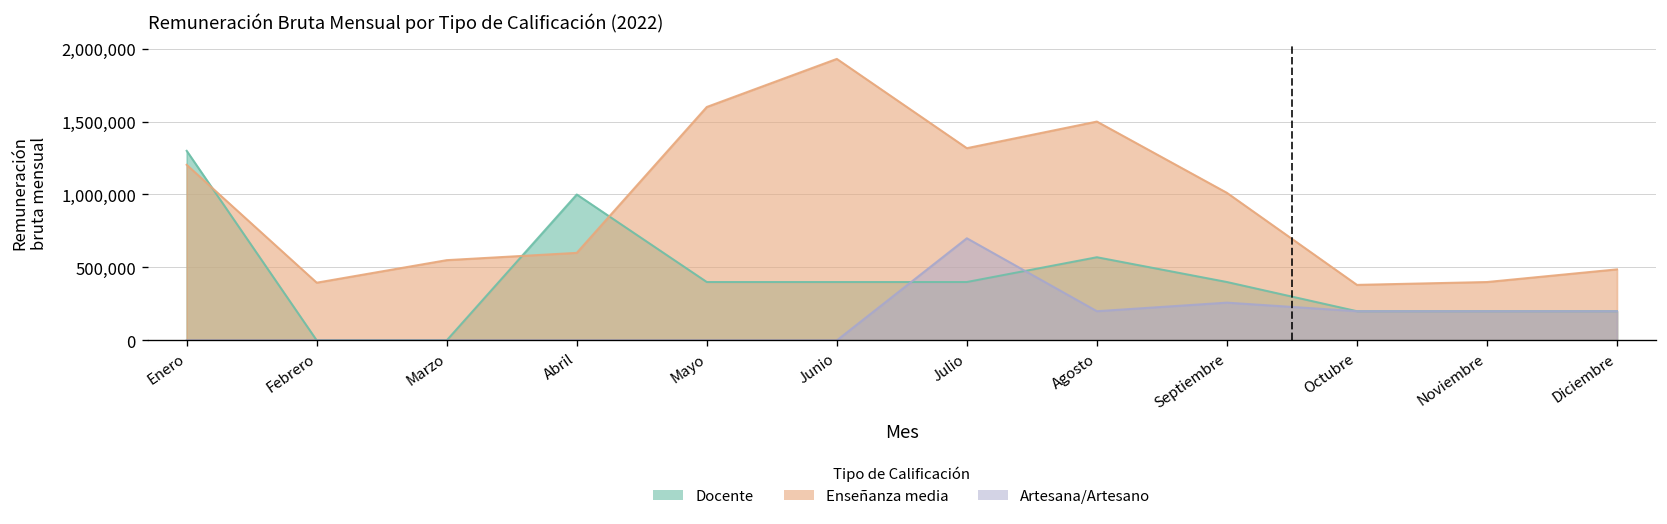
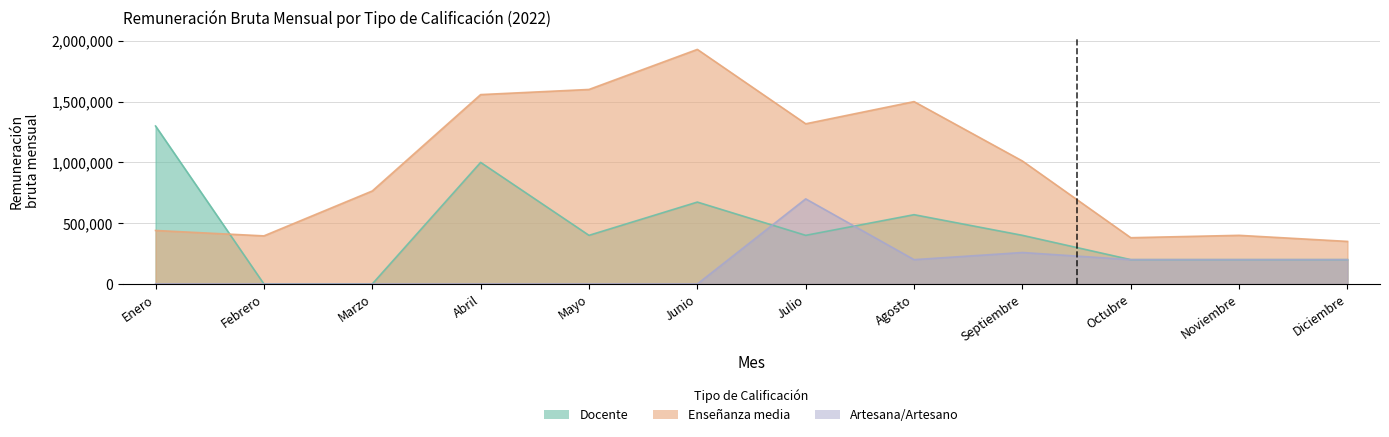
  {
    "Docente": {
      "Enero": "1,300,000",
      "Abril": "1,000,000",
      "Mayo": "400,000",
-     "Junio": "400,000",
+     "Junio": "670,000",
      "Julio": "400,000",
      "Agosto": "570,000",
      "Septiembre": "400,000"
    },
    "Enseñanza media": {
-     "Enero": "1,200,000",
+     "Enero": "440,000",
      "Febrero": "400,000",
-     "Marzo": "550,000",
-     "Abril": "600,000",
+     "Marzo": "760,000",
+     "Abril": "1,560,000",
      "Mayo": "1,600,000",
      "Junio": "1,930,000",
      "Julio": "1,320,000",
      "Agosto": "1,500,000",
      "Septiembre": "1,010,000",
      "Octubre": "380,000",
      "Noviembre": "400,000",
-     "Diciembre": "490,000"
+     "Diciembre": "350,000"
    },
    "Artesana/Artesano": {
      "Enero": "0",
      "Abril": "0",
      "Mayo": "0",
      "Junio": "0",
      "Julio": "700,000",
      "Agosto": "200,000",
      "Septiembre": "260,000"
    }
  }
